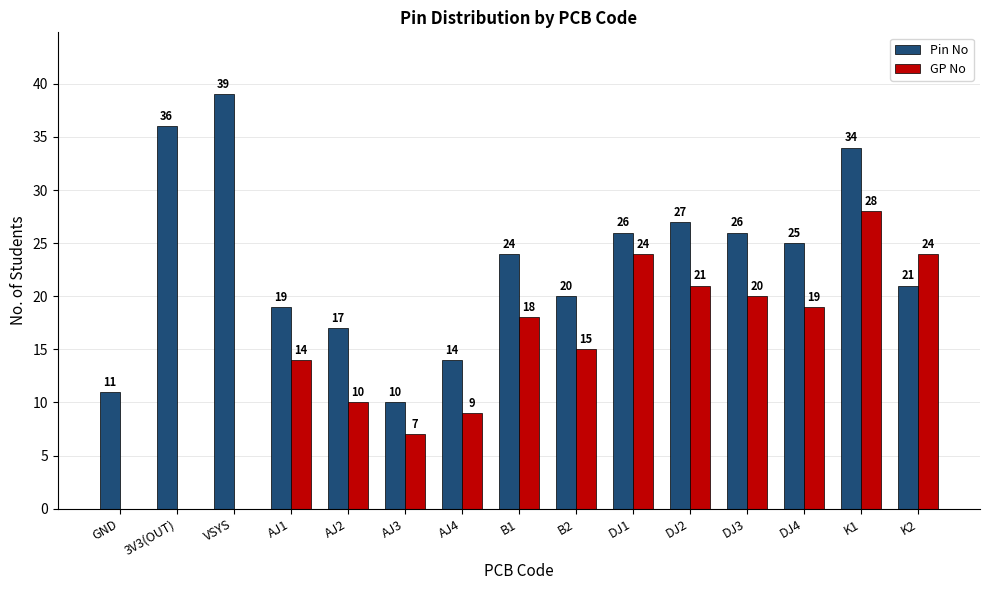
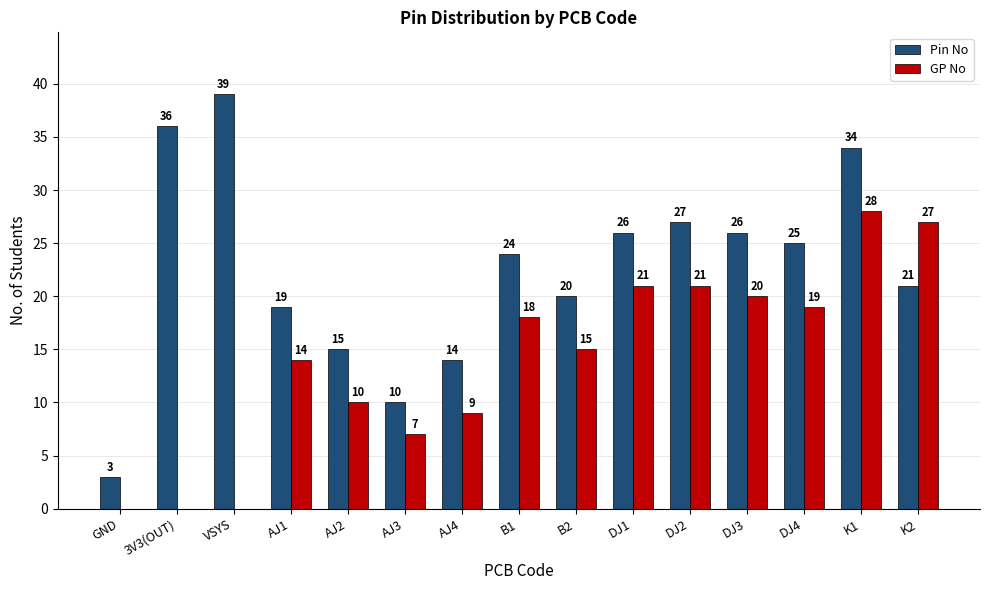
  {
    "Pin No": {
-     "GND": 11,
+     "GND": 3,
      "3V3(OUT)": 36,
      "VSYS": 39,
      "AJ1": 19,
-     "AJ2": 17,
+     "AJ2": 15,
      "AJ3": 10,
      "AJ4": 14,
      "B1": 24,
      "B2": 20,
      "DJ1": 26,
      "DJ2": 27,
      "DJ3": 26,
      "DJ4": 25,
      "K1": 34,
      "K2": 21
    },
    "GP No": {
      "AJ1": 14,
      "AJ2": 10,
      "AJ3": 7,
      "AJ4": 9,
      "B1": 18,
      "B2": 15,
-     "DJ1": 24,
+     "DJ1": 21,
      "DJ2": 21,
      "DJ3": 20,
      "DJ4": 19,
      "K1": 28,
-     "K2": 24
+     "K2": 27
    }
  }
